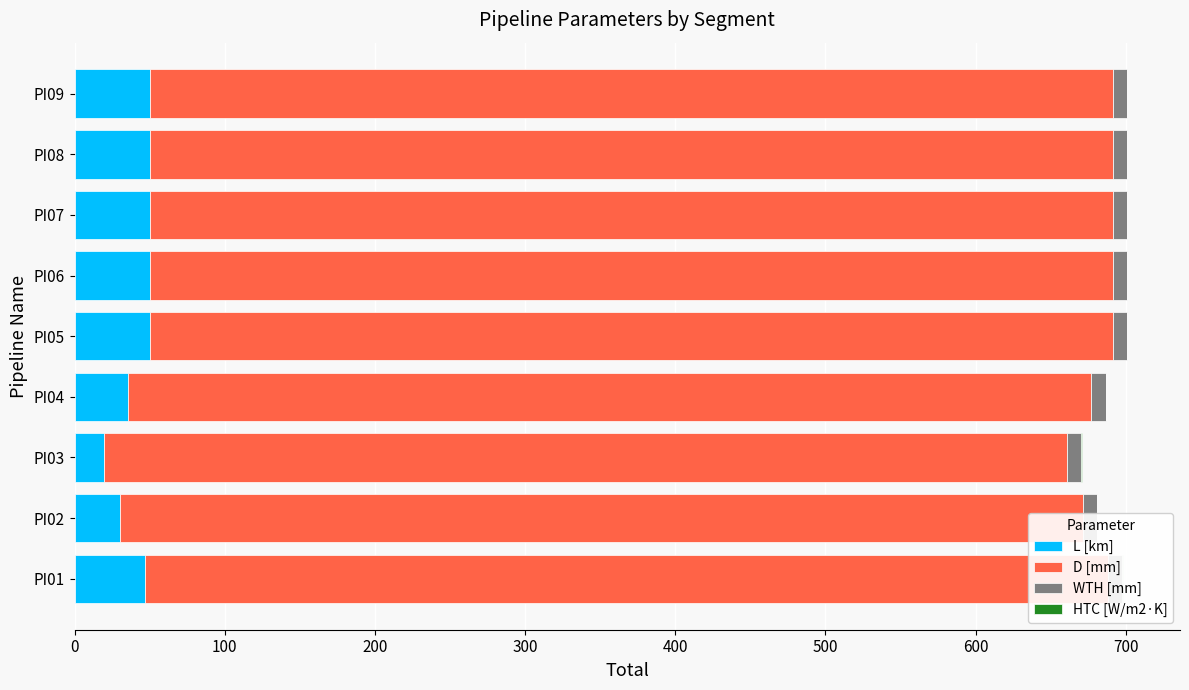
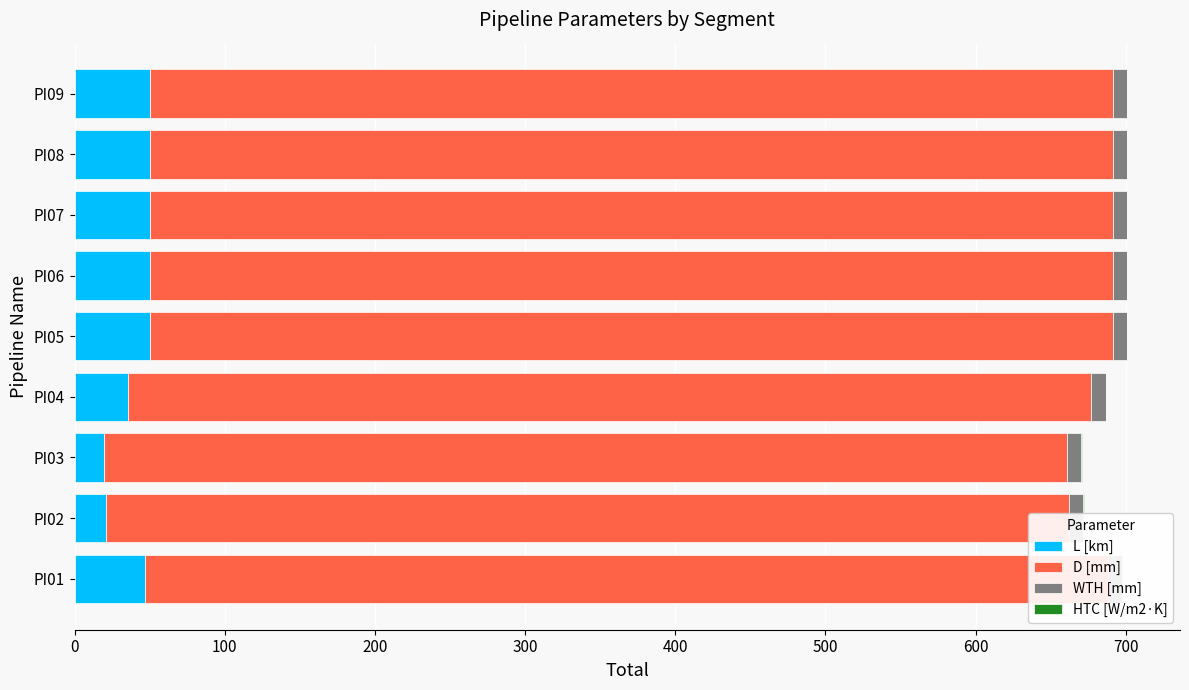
  {
    "L [km]": {
      "PI09": 50,
      "PI08": 50,
      "PI07": 50,
      "PI06": 50,
      "PI05": 50,
      "PI04": 36,
      "PI03": 20,
-     "PI02": 30,
+     "PI02": 21,
      "PI01": 47
    },
    "D [mm]": {
      "PI09": 641,
      "PI08": 641,
      "PI07": 641,
      "PI06": 641,
      "PI05": 641,
      "PI04": 641,
      "PI03": 641
    },
    "WTH [mm]": {
      "PI09": 10,
      "PI08": 10,
      "PI07": 10,
      "PI06": 10,
      "PI05": 10,
      "PI04": 10,
      "PI03": 10
    }
  }
